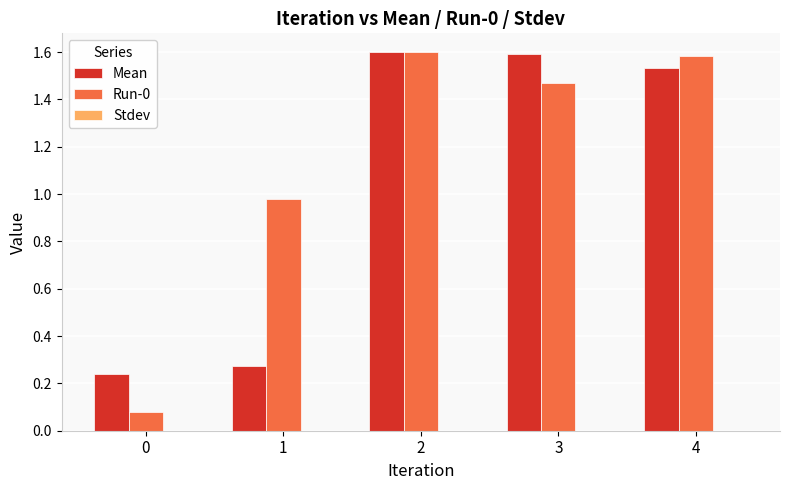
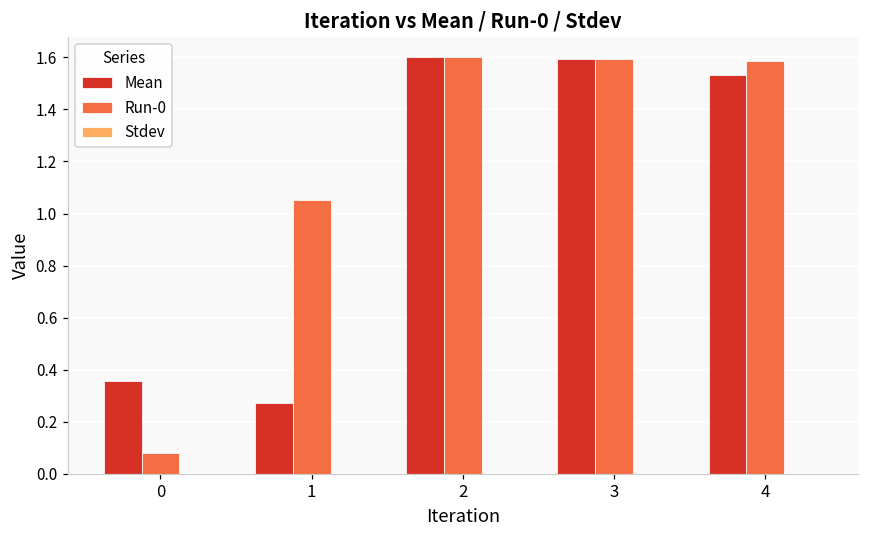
  {
    "Mean": {
-     "0": 0.24,
+     "0": 0.36,
      "1": 0.27,
      "2": 1.60,
      "3": 1.59,
      "4": 1.53
    },
    "Run-0": {
      "0": 0.08,
-     "1": 0.98,
+     "1": 1.05,
      "2": 1.60,
-     "3": 1.47,
+     "3": 1.59,
      "4": 1.58
    },
    "Stdev": {
      "0": 0.00,
      "1": 0.00,
      "2": 0.00,
      "3": 0.00,
      "4": 0.00
    }
  }
